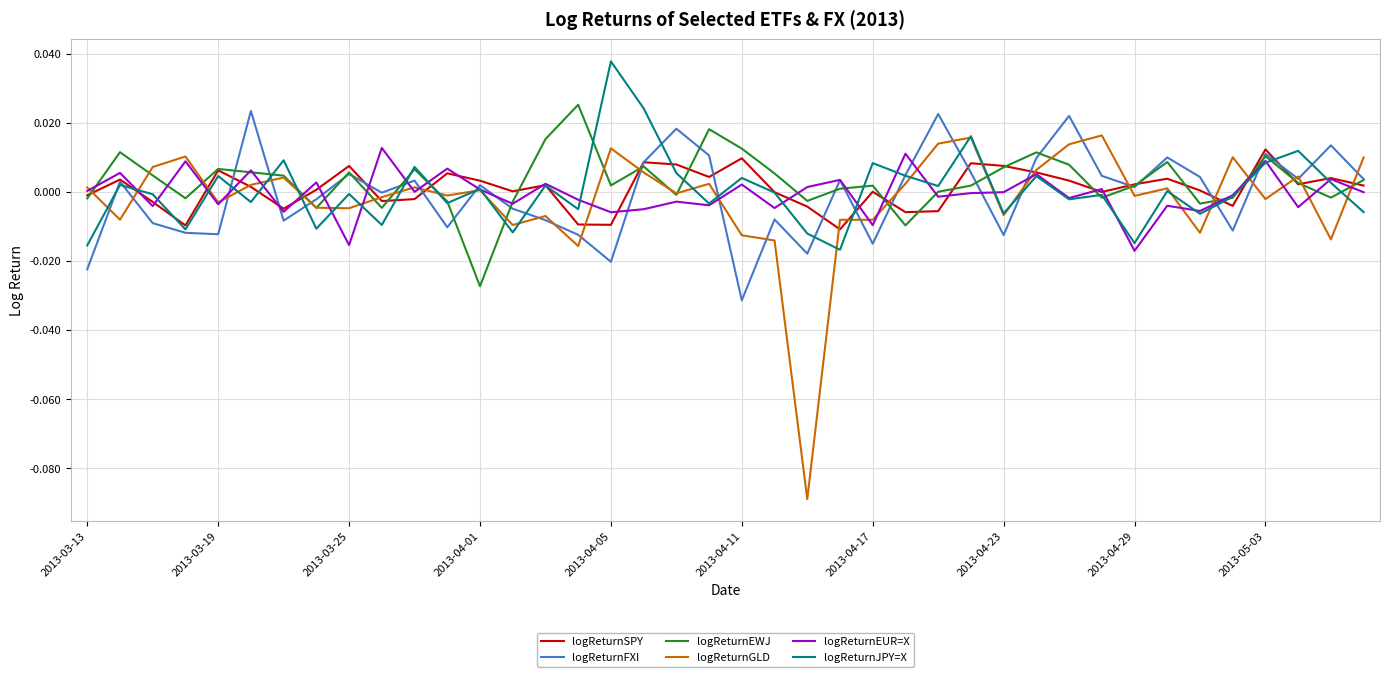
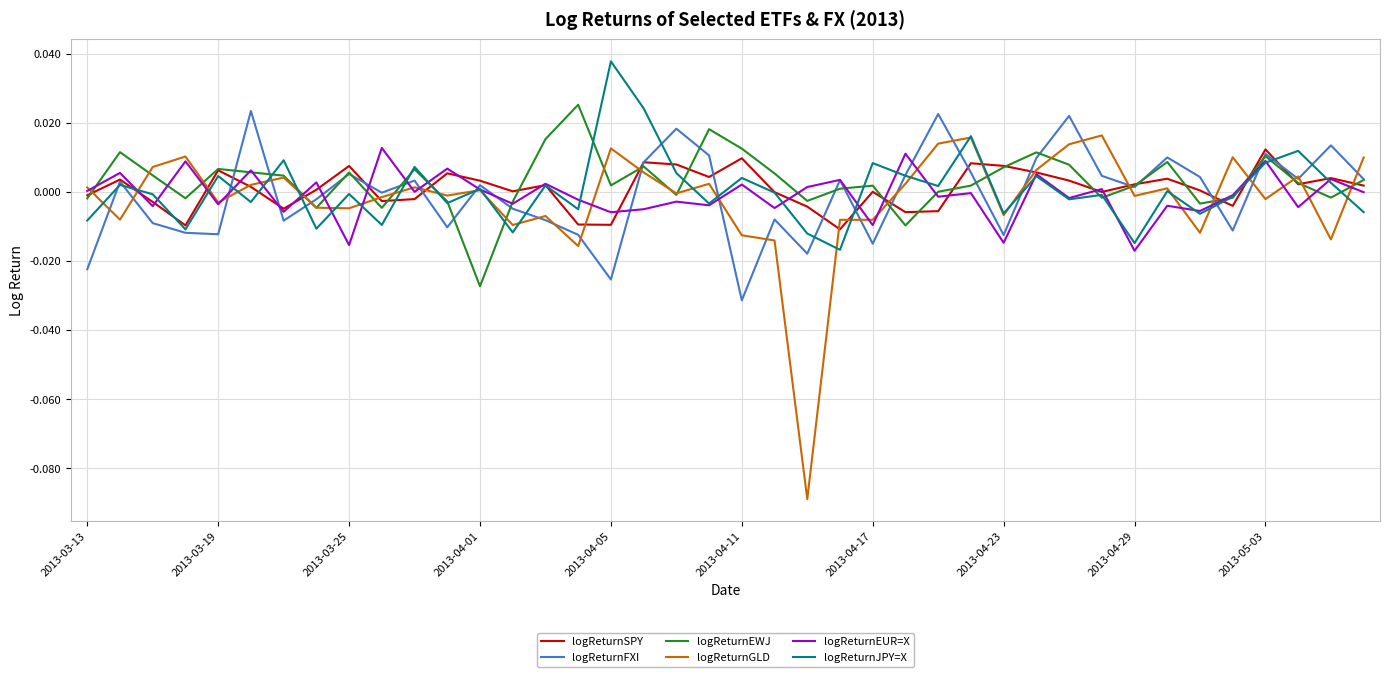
  {
    "logReturnSPY": {
      "2013-03-13": -0.001,
      "2013-03-25": 0.007,
      "2013-04-01": 0.003,
      "2013-04-05": -0.010,
      "2013-04-11": 0.010,
      "2013-04-17": 0.000,
      "2013-05-03": 0.012
    },
    "logReturnFXI": {
      "2013-03-13": -0.022,
      "2013-03-19": -0.012,
      "2013-04-01": 0.002,
-     "2013-04-05": -0.020,
+     "2013-04-05": -0.025,
      "2013-04-11": -0.031,
      "2013-04-17": -0.015,
      "2013-04-23": -0.013
    },
    "logReturnEWJ": {
      "2013-03-13": -0.002,
      "2013-04-01": -0.027,
      "2013-04-05": 0.002,
      "2013-04-11": 0.012,
      "2013-04-17": 0.002
    },
    "logReturnGLD": {
      "2013-03-13": 0.001,
      "2013-03-25": -0.005,
      "2013-04-05": 0.013,
      "2013-04-11": -0.013,
      "2013-04-17": -0.008,
      "2013-04-29": -0.001,
      "2013-05-03": -0.002
    },
    "logReturnEUR=X": {
      "2013-03-13": 0.000,
      "2013-03-25": -0.015,
      "2013-04-05": -0.006,
      "2013-04-11": 0.002,
      "2013-04-17": -0.010,
-     "2013-04-23": 0.000,
+     "2013-04-23": -0.015,
      "2013-04-29": -0.017
    },
    "logReturnJPY=X": {
-     "2013-03-13": -0.016,
+     "2013-03-13": -0.008,
      "2013-03-19": 0.005,
      "2013-03-25": -0.001,
      "2013-04-05": 0.038,
      "2013-04-11": 0.004,
      "2013-04-17": 0.008,
      "2013-04-29": -0.015
    }
  }
